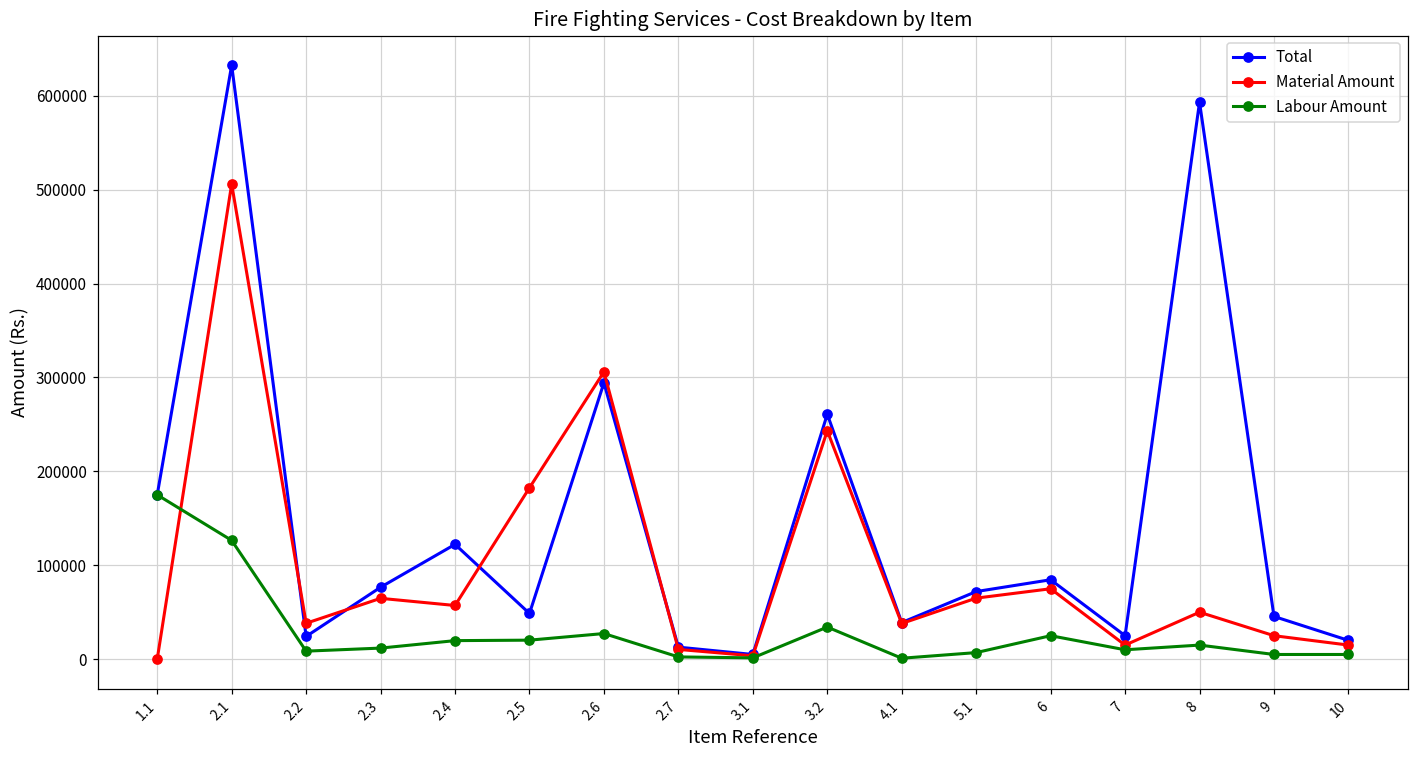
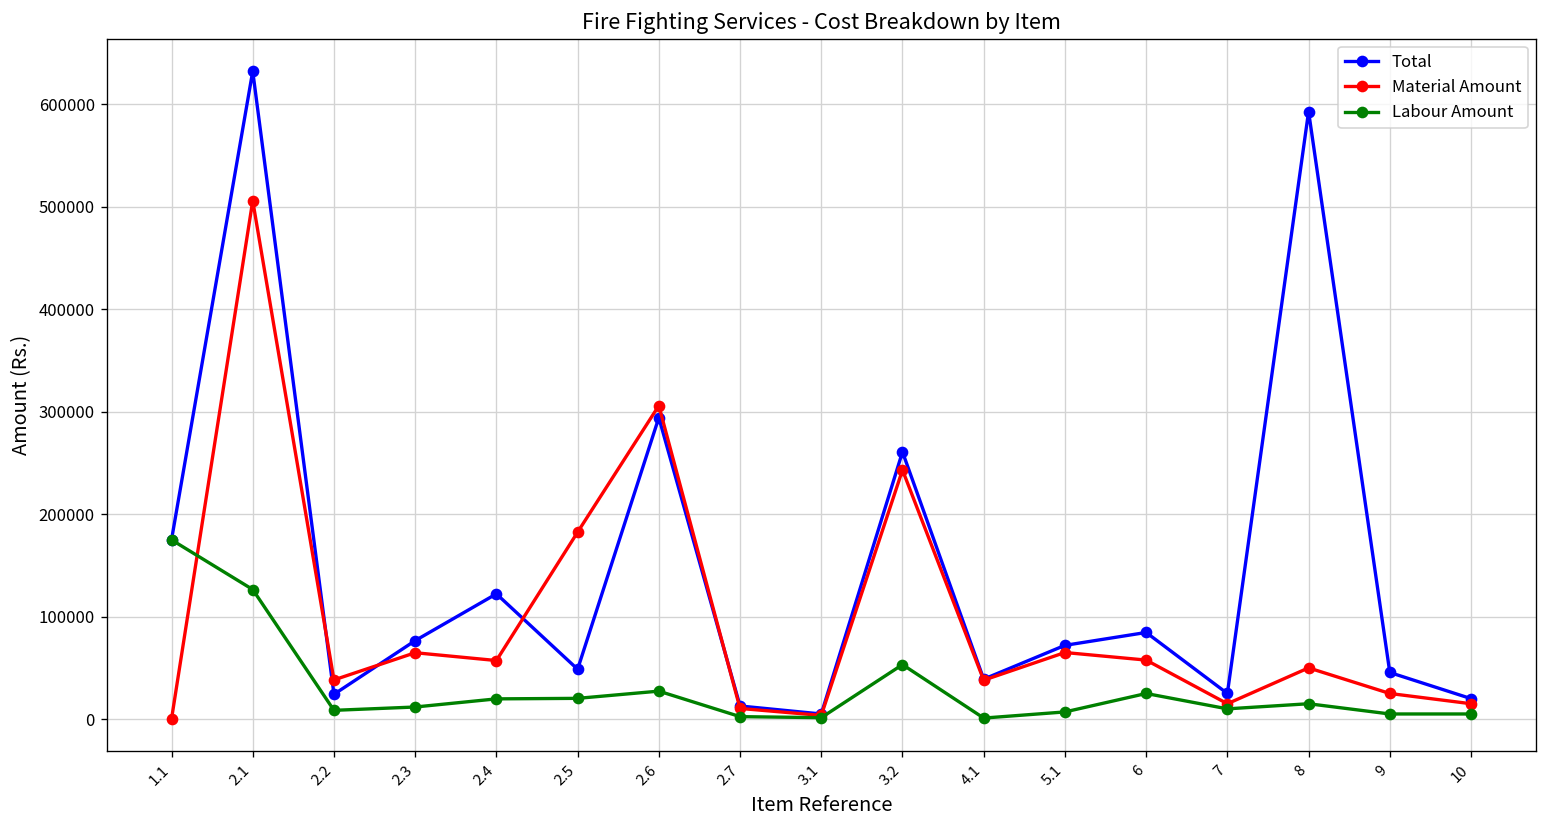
  {
    "Total": {
      "2.1": 630000,
      "2.2": 20000,
      "2.3": 80000,
      "2.4": 120000,
      "2.5": 50000,
      "2.6": 290000,
      "3.2": 260000,
      "5.1": 70000,
      "6": 80000,
      "7": 30000,
      "8": 590000,
      "9": 50000,
      "10": 20000
    },
    "Material Amount": {
      "1.1": 0,
      "2.1": 510000,
      "2.2": 40000,
      "2.3": 60000,
      "2.4": 60000,
      "2.5": 180000,
      "2.6": 310000,
      "3.2": 240000,
      "5.1": 70000,
-     "6": 80000,
+     "6": 60000,
      "7": 20000,
      "8": 50000,
      "9": 30000,
      "10": 20000
    },
    "Labour Amount": {
      "2.1": 130000,
      "2.2": 10000,
      "2.3": 10000,
      "2.4": 20000,
      "2.5": 20000,
      "2.6": 30000,
      "2.7": 0,
-     "3.2": 30000,
+     "3.2": 50000,
      "4.1": 0,
      "5.1": 10000,
      "6": 30000,
      "7": 10000,
      "8": 20000,
      "9": 10000,
      "10": 10000
    }
  }
